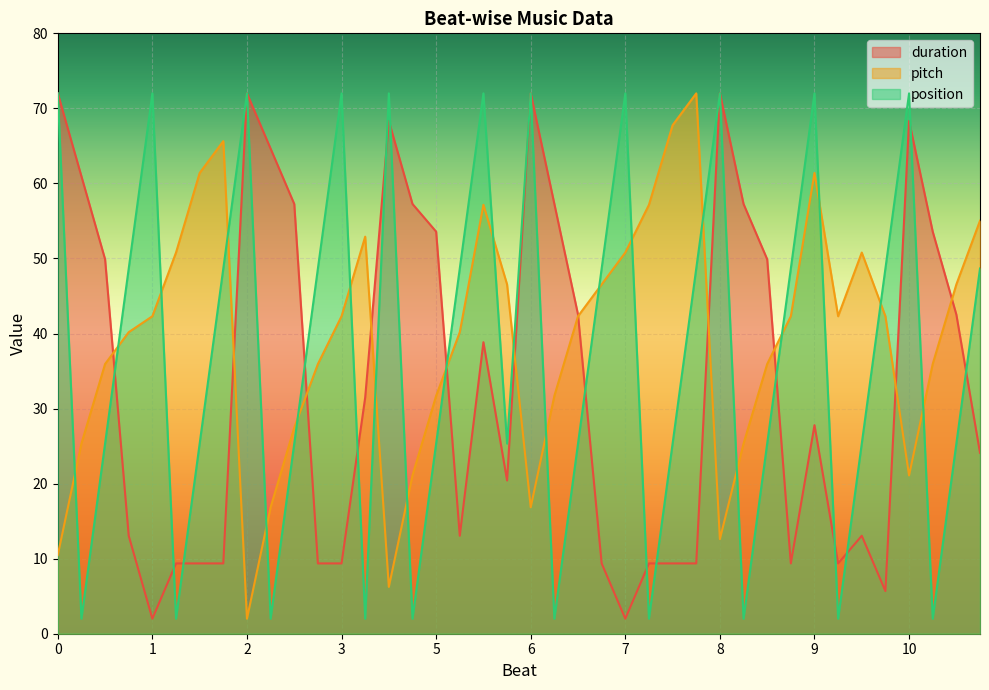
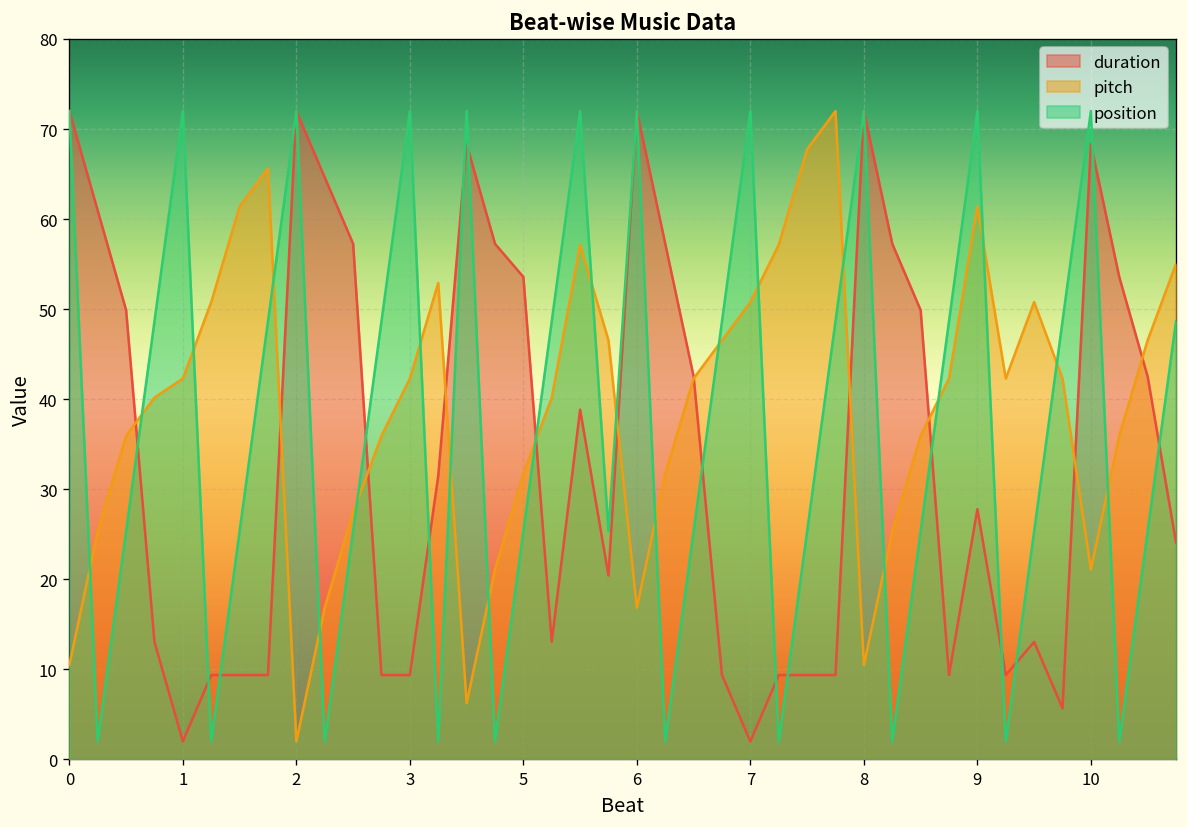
  {
    "pitch": {
      "0": 10,
-     "8": 13
+     "8": 10
    }
  }
